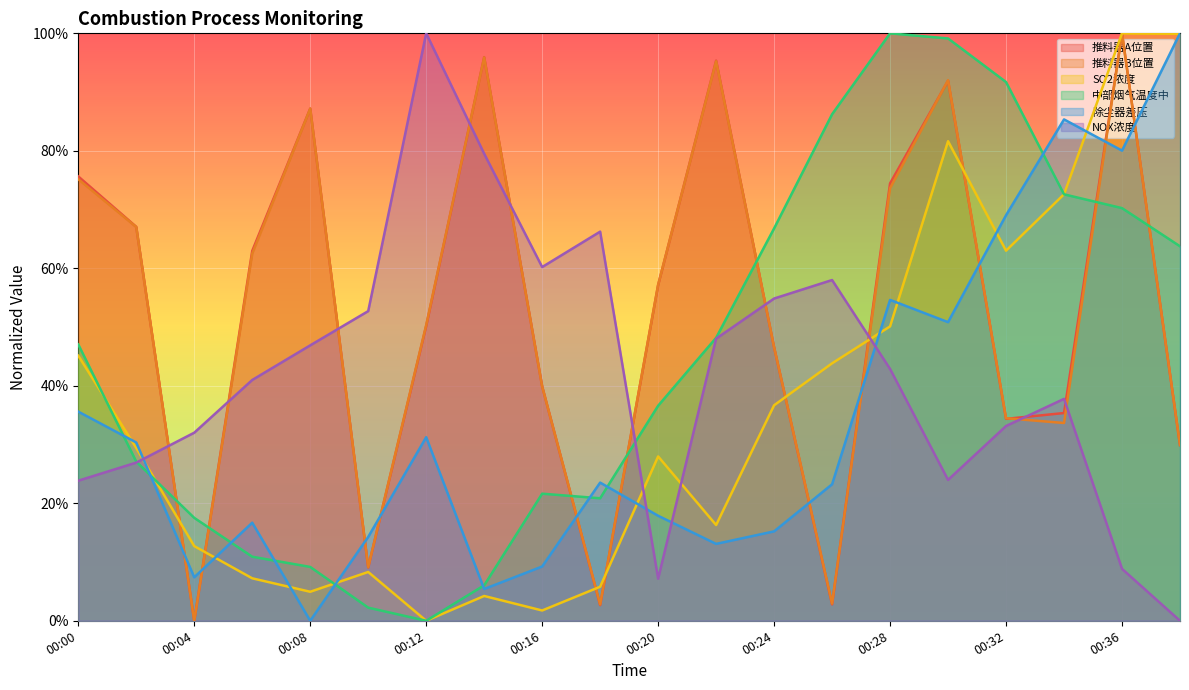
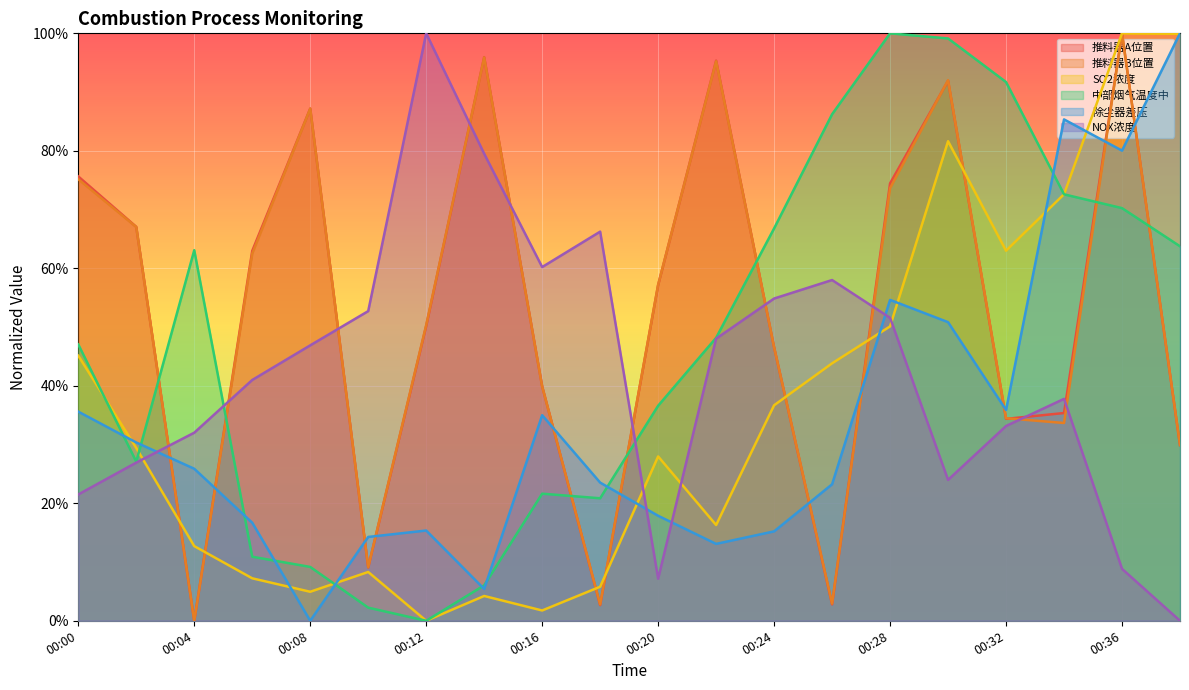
  {
    "中部烟气温度中": {
      "00:00": "47%",
-     "00:04": "18%",
+     "00:04": "63%",
      "00:08": "9%",
      "00:16": "22%",
      "00:20": "37%",
      "00:24": "67%",
      "00:28": "100%",
      "00:32": "92%",
      "00:36": "70%"
    },
    "除尘器差压": {
      "00:00": "36%",
-     "00:04": "7%",
+     "00:04": "26%",
      "00:08": "0%",
-     "00:12": "31%",
-     "00:16": "9%",
+     "00:12": "15%",
+     "00:16": "35%",
      "00:20": "18%",
      "00:24": "15%",
      "00:28": "55%",
-     "00:32": "69%",
+     "00:32": "36%",
      "00:36": "80%"
    },
    "NOX浓度": {
-     "00:00": "24%",
+     "00:00": "22%",
      "00:04": "32%",
      "00:08": "47%",
      "00:12": "100%",
      "00:16": "60%",
      "00:20": "7%",
      "00:24": "55%",
-     "00:28": "43%",
+     "00:28": "52%",
      "00:32": "33%",
      "00:36": "9%"
    }
  }
